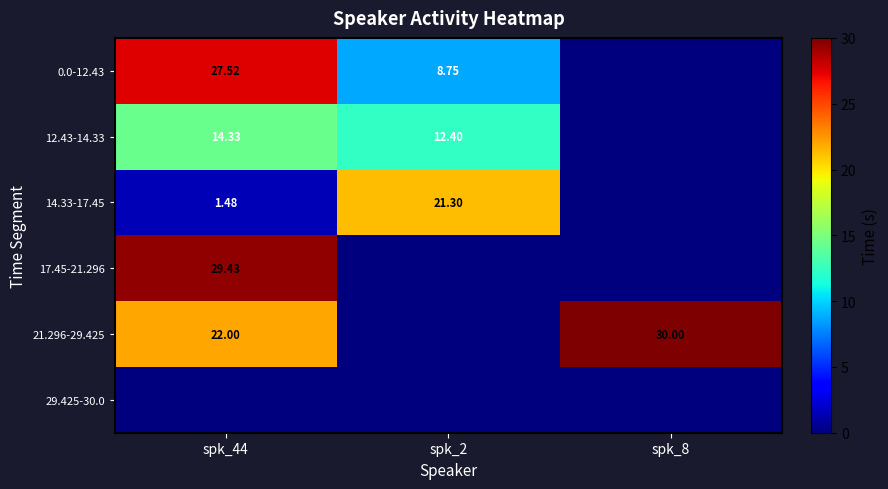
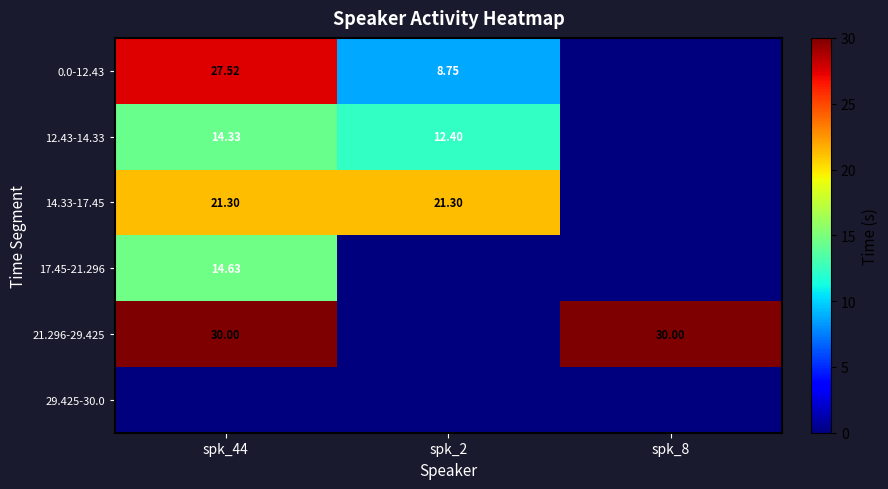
  {
    "0.0-12.43": {
      "spk_44": 27.52,
      "spk_2": 8.75
    },
    "12.43-14.33": {
      "spk_44": 14.33,
      "spk_2": 12.40
    },
    "14.33-17.45": {
-     "spk_44": 1.48,
+     "spk_44": 21.30,
      "spk_2": 21.30
    },
    "17.45-21.296": {
-     "spk_44": 29.43
+     "spk_44": 14.63
    },
    "21.296-29.425": {
-     "spk_44": 22.00,
+     "spk_44": 30.00,
      "spk_8": 30.00
    }
  }
